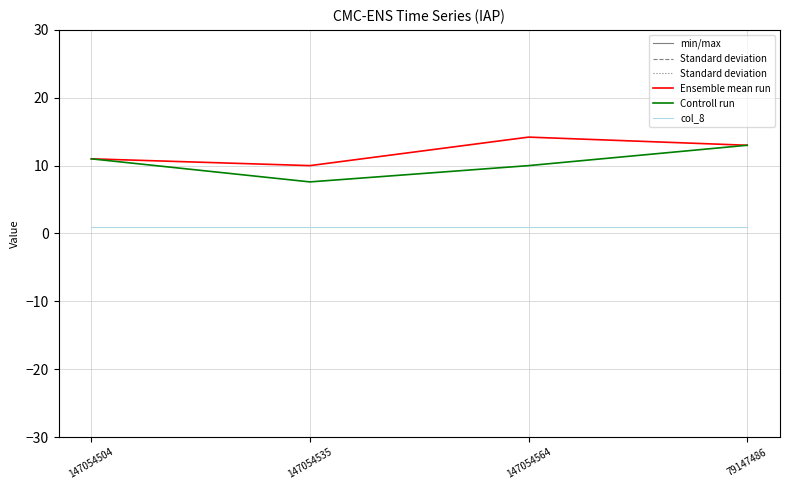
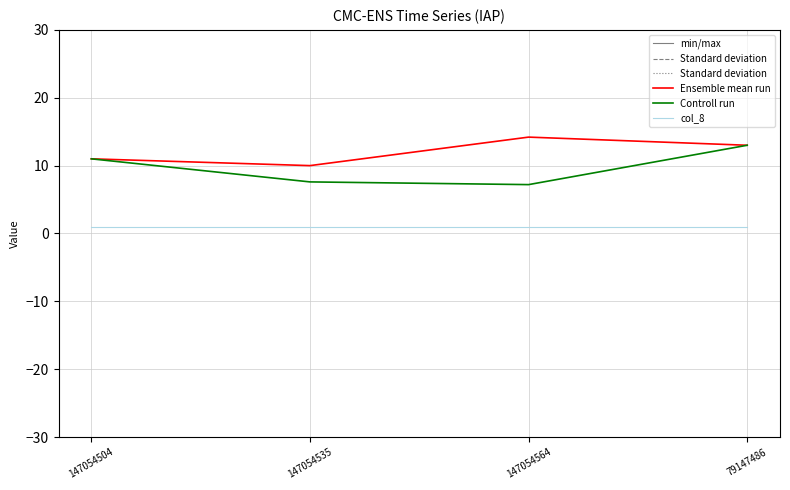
  {
    "Ensemble mean run": {
      "147054535": 10,
      "147054564": 14
    },
    "Controll run": {
      "147054535": 8,
-     "147054564": 10
+     "147054564": 7
    },
    "col_8": {
      "147054504": 1,
      "147054535": 1,
      "147054564": 1,
      "79147486": 1
    }
  }
